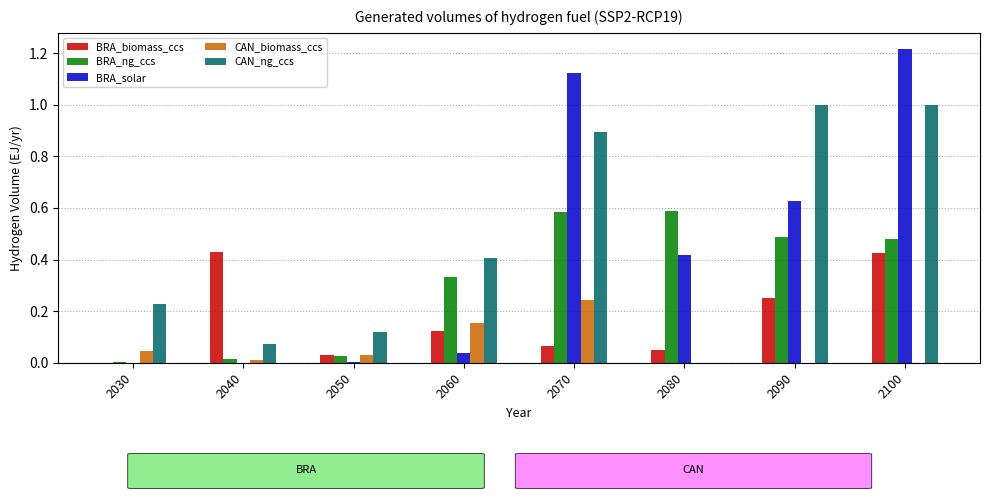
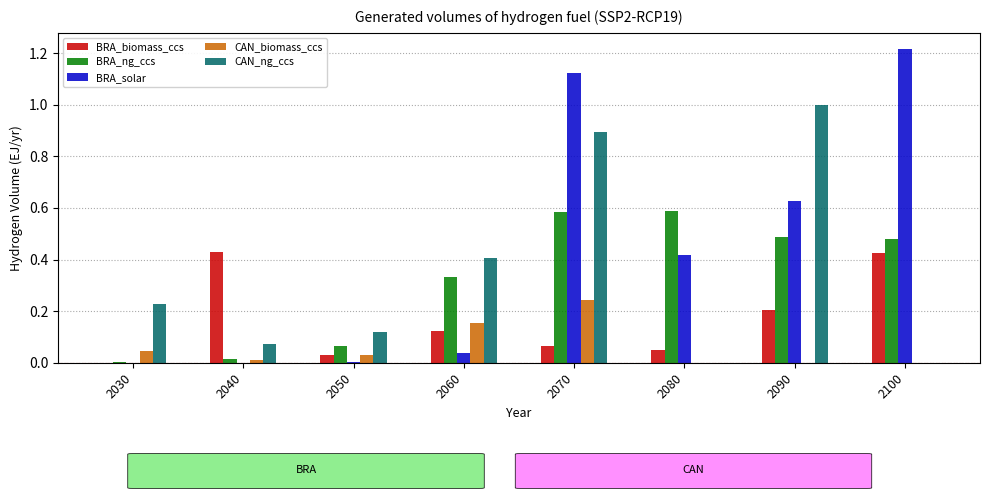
  {
    "BRA_biomass_ccs": {
      "2040": 0.43,
      "2050": 0.03,
      "2060": 0.12,
      "2070": 0.06,
      "2080": 0.05,
-     "2090": 0.25,
+     "2090": 0.20,
      "2100": 0.43
    },
    "BRA_ng_ccs": {
      "2040": 0.01,
-     "2050": 0.03,
+     "2050": 0.07,
      "2060": 0.33,
      "2070": 0.59,
      "2080": 0.59,
      "2090": 0.49,
      "2100": 0.48
    },
    "BRA_solar": {
      "2030": 0.00,
      "2040": 0.00,
      "2060": 0.04,
      "2070": 1.12,
      "2080": 0.42,
      "2090": 0.63,
      "2100": 1.22
    },
    "CAN_biomass_ccs": {
      "2030": 0.04,
      "2040": 0.01,
      "2050": 0.03,
      "2060": 0.15,
      "2070": 0.24,
      "2080": 0.00,
      "2090": 0.00,
      "2100": 0.00
    },
    "CAN_ng_ccs": {
      "2030": 0.23,
      "2040": 0.07,
      "2050": 0.12,
      "2060": 0.40,
      "2070": 0.89,
      "2080": 0,
      "2090": 1,
-     "2100": 1
+     "2100": 0
    }
  }
